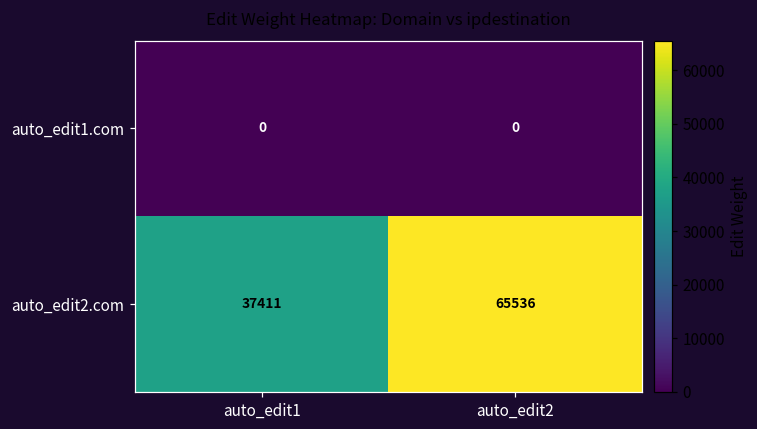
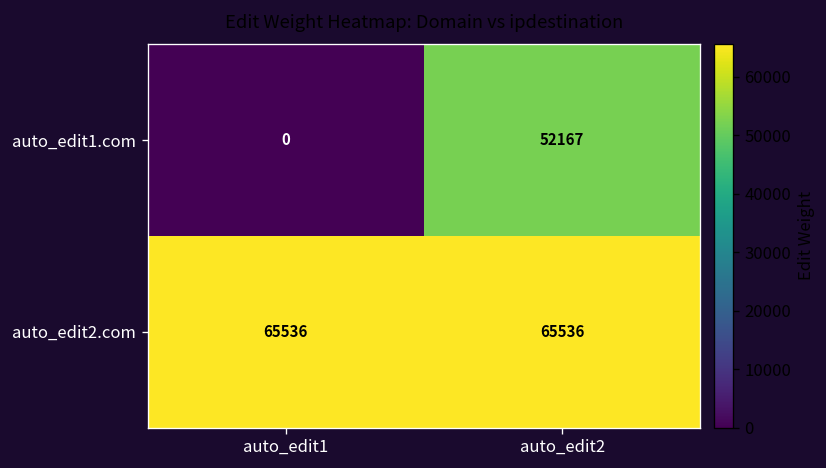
  {
    "auto_edit1.com": {
      "auto_edit1": 0,
-     "auto_edit2": 0
+     "auto_edit2": 52167
    },
    "auto_edit2.com": {
-     "auto_edit1": 37411,
+     "auto_edit1": 65536,
      "auto_edit2": 65536
    }
  }
